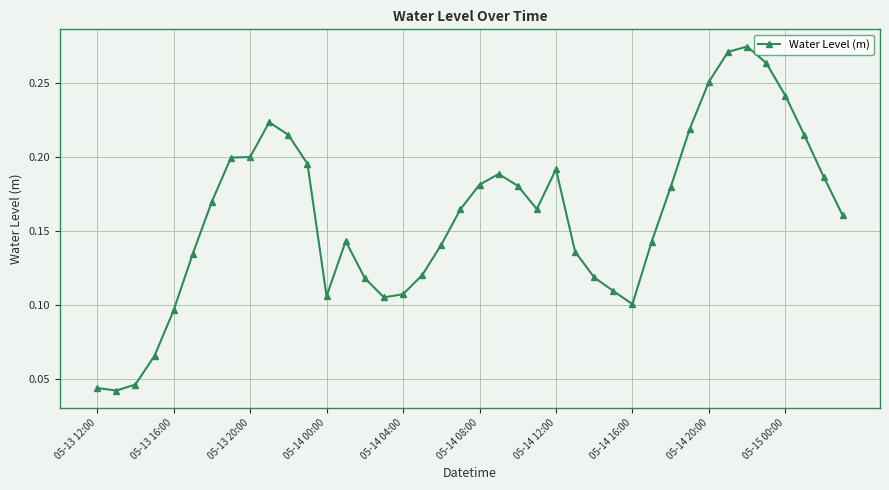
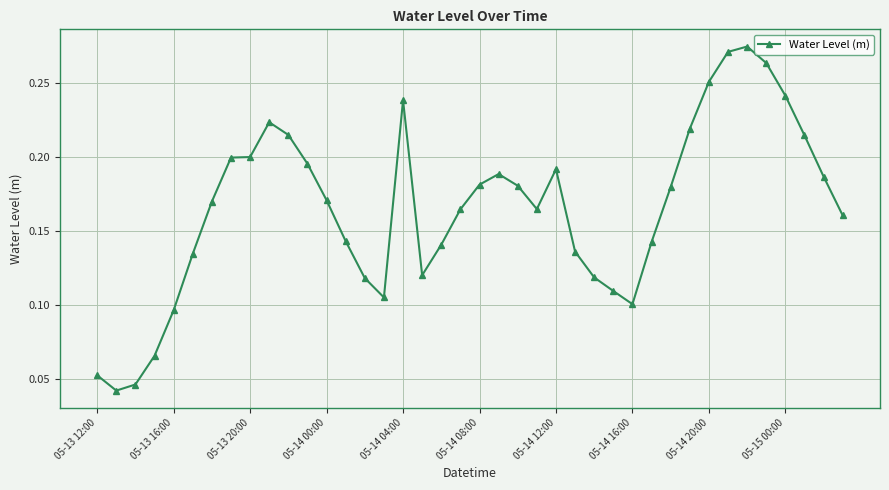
  {
-   "05-13 12:00": 0.044,
+   "05-13 12:00": 0.053,
    "05-13 16:00": 0.097,
    "05-13 20:00": 0.200,
-   "05-14 00:00": 0.106,
-   "05-14 04:00": 0.107,
+   "05-14 00:00": 0.171,
+   "05-14 04:00": 0.238,
    "05-14 08:00": 0.181,
    "05-14 12:00": 0.192,
    "05-14 16:00": 0.101,
    "05-14 20:00": 0.251,
    "05-15 00:00": 0.241
  }
